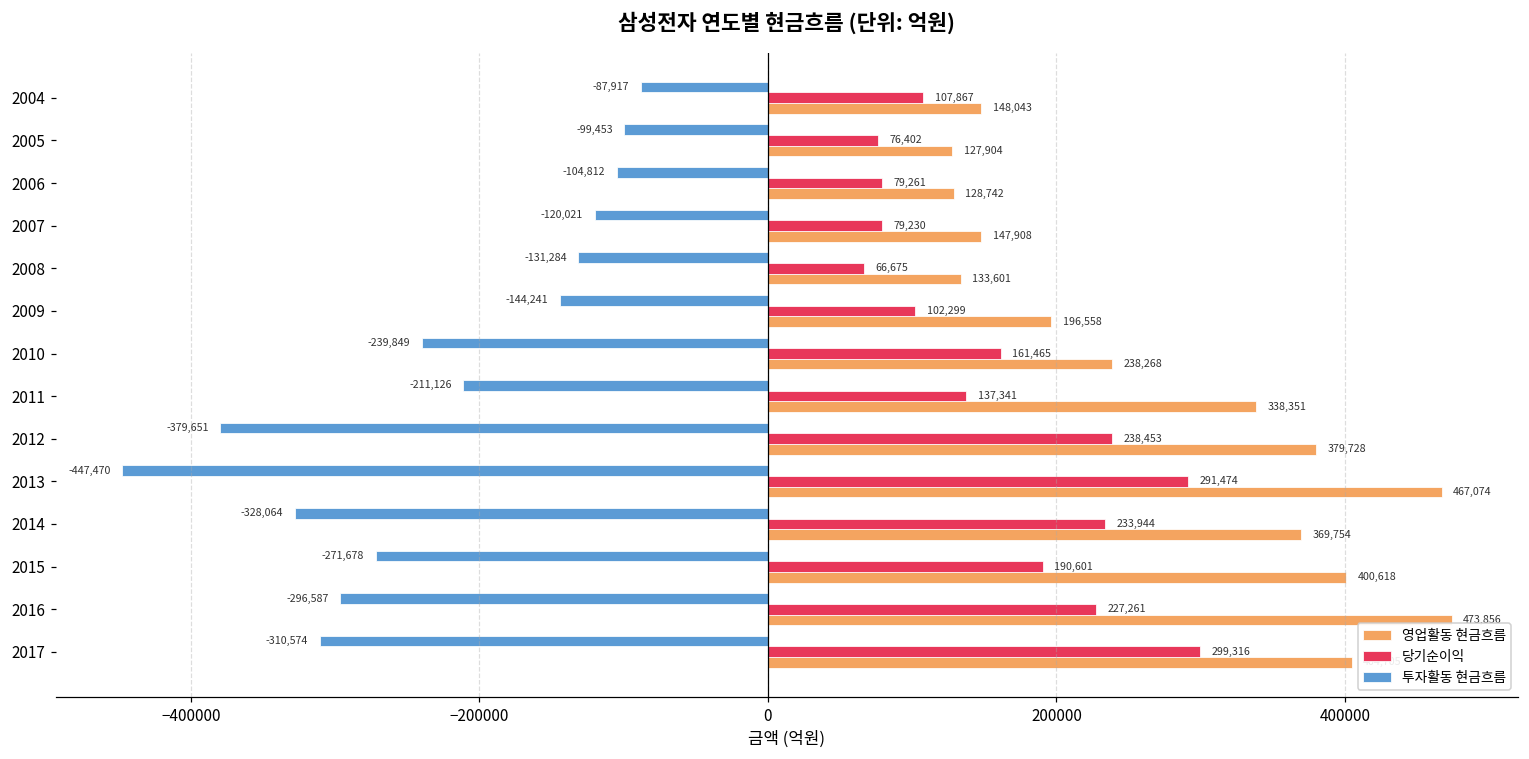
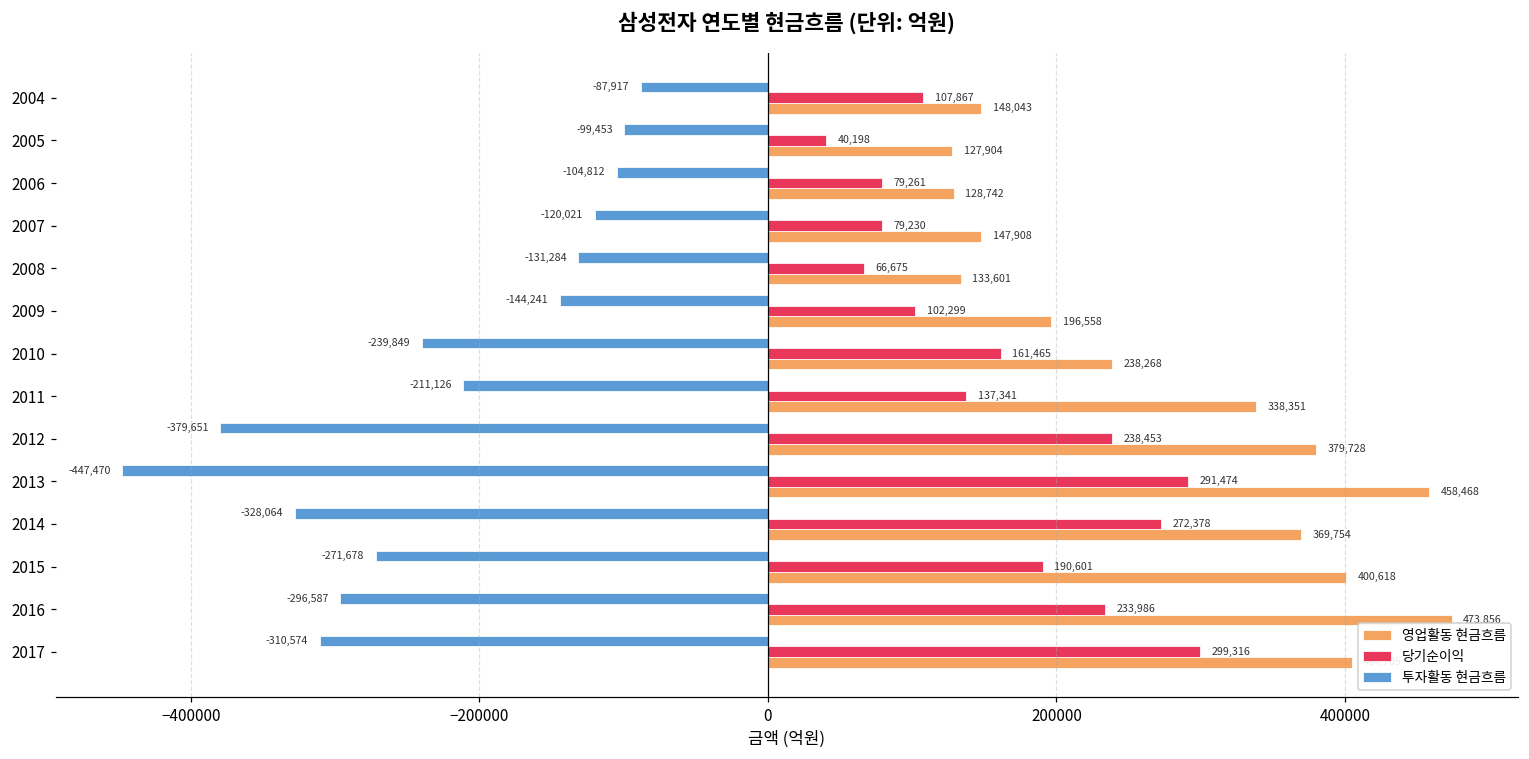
  {
    "영업활동 현금흐름": {
      "2004": "148,043",
      "2005": "127,904",
      "2006": "128,742",
      "2007": "147,908",
      "2008": "133,601",
      "2009": "196,558",
      "2010": "238,268",
      "2011": "338,351",
      "2012": "379,728",
-     "2013": "467,074",
+     "2013": "458,468",
      "2014": "369,754",
      "2015": "400,618"
    },
    "당기순이익": {
      "2004": "107,867",
-     "2005": "76,402",
+     "2005": "40,198",
      "2006": "79,261",
      "2007": "79,230",
      "2008": "66,675",
      "2009": "102,299",
      "2010": "161,465",
      "2011": "137,341",
      "2012": "238,453",
      "2013": "291,474",
-     "2014": "233,944",
+     "2014": "272,378",
      "2015": "190,601",
-     "2016": "227,261",
+     "2016": "233,986",
      "2017": "299,316"
    },
    "투자활동 현금흐름": {
      "2004": "-87,917",
      "2005": "-99,453",
      "2006": "-104,812",
      "2007": "-120,021",
      "2008": "-131,284",
      "2009": "-144,241",
      "2010": "-239,849",
      "2011": "-211,126",
      "2012": "-379,651",
      "2013": "-447,470",
      "2014": "-328,064",
      "2015": "-271,678",
      "2016": "-296,587",
      "2017": "-310,574"
    }
  }
